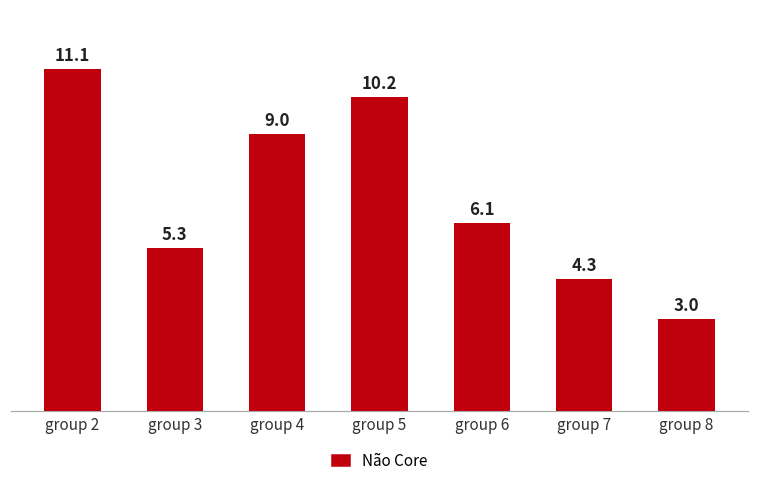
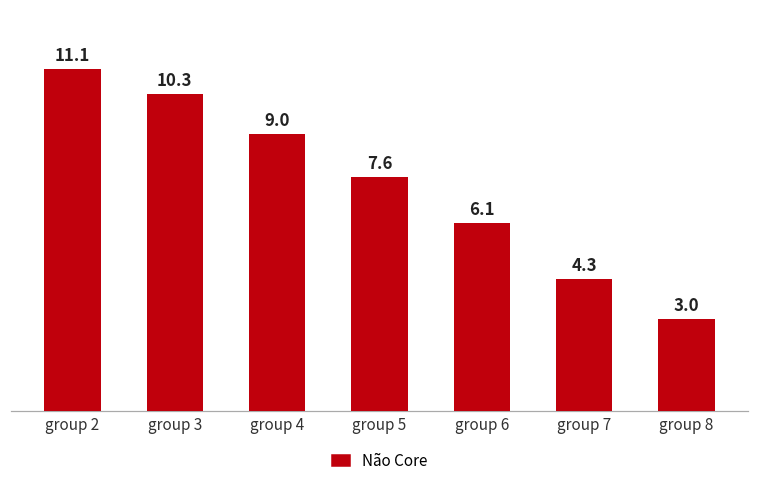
  {
    "group 2": 11.1,
-   "group 3": 5.3,
+   "group 3": 10.3,
    "group 4": 9.0,
-   "group 5": 10.2,
+   "group 5": 7.6,
    "group 6": 6.1,
    "group 7": 4.3,
    "group 8": 3.0
  }
